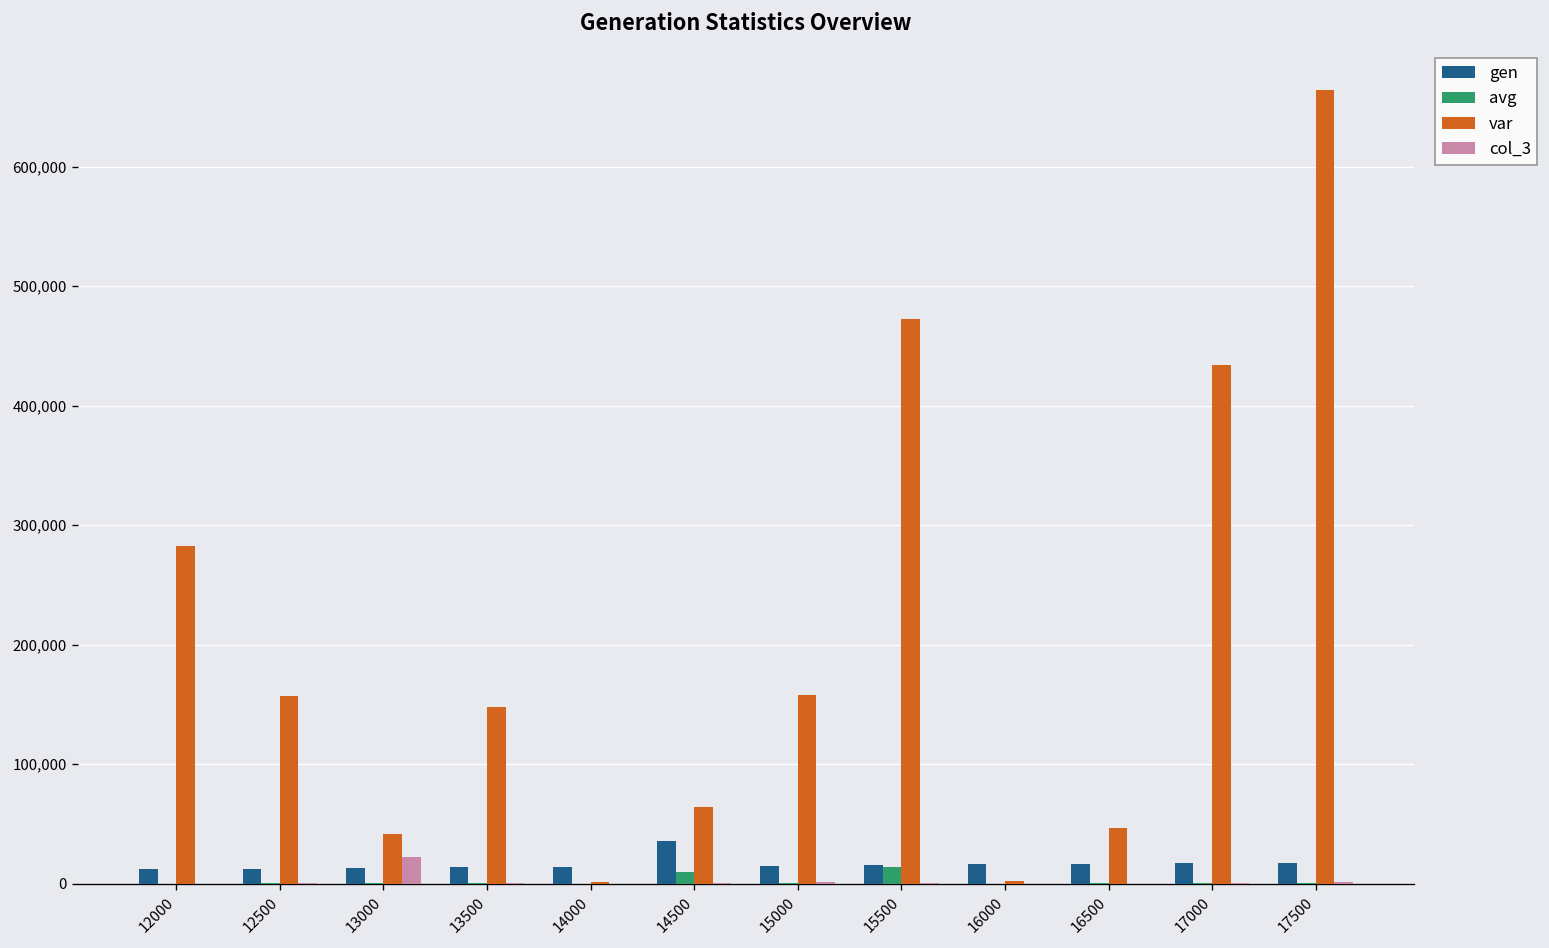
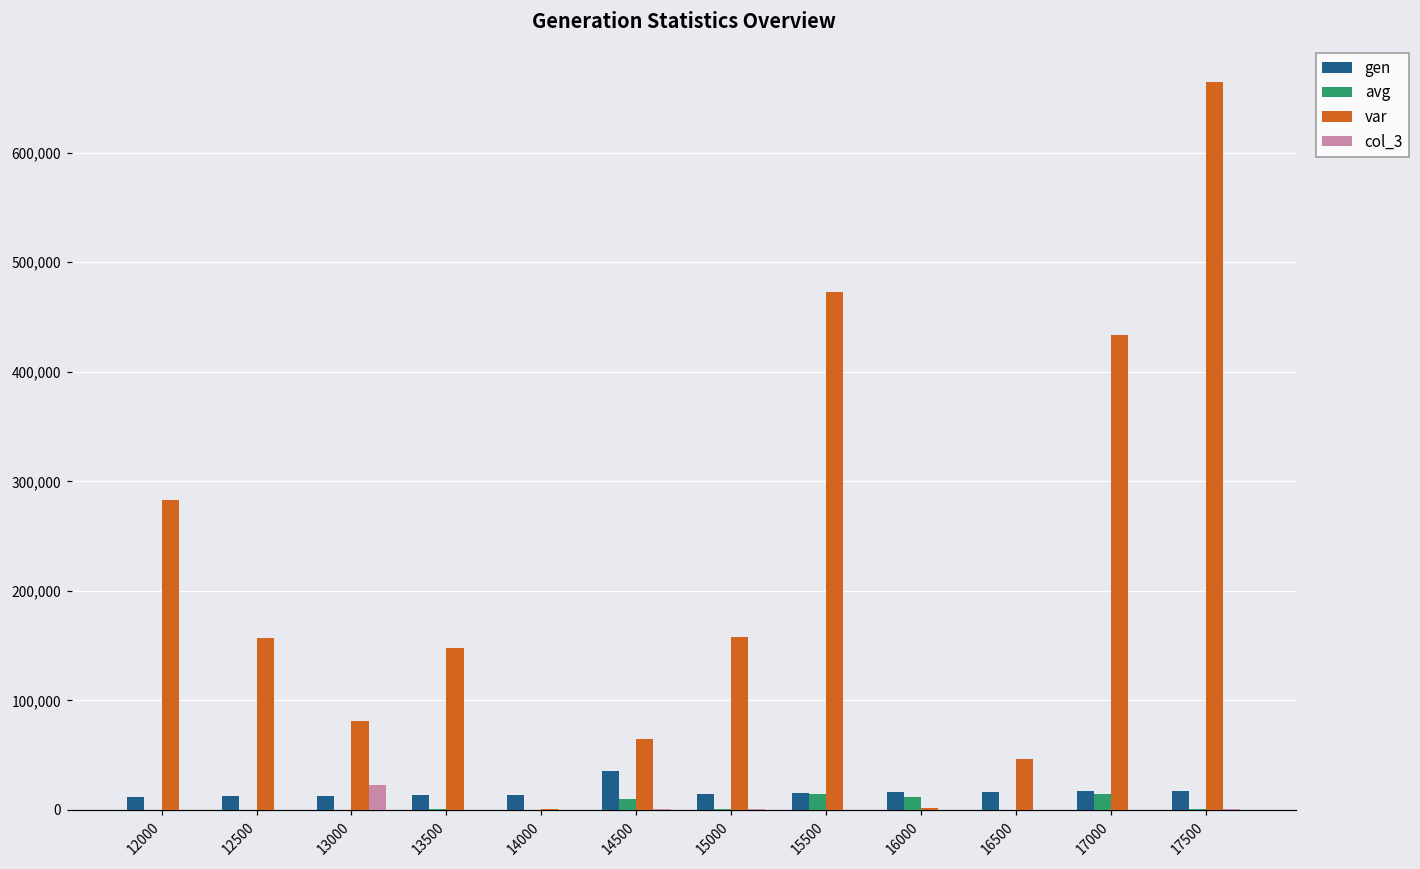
  {
    "gen": {
      "12000": "10,000",
      "12500": "10,000",
      "13000": "10,000",
      "13500": "10,000",
      "14000": "10,000",
      "14500": "40,000",
      "15000": "20,000",
      "15500": "20,000",
      "16000": "20,000",
      "16500": "20,000",
      "17000": "20,000",
      "17500": "20,000"
    },
    "avg": {
      "14500": "10,000",
      "15500": "10,000",
-     "16000": "0",
-     "17000": "0"
+     "16000": "10,000",
+     "17000": "10,000"
    },
    "var": {
      "12000": "280,000",
      "12500": "160,000",
-     "13000": "40,000",
+     "13000": "80,000",
      "13500": "150,000",
      "14500": "60,000",
      "15000": "160,000",
      "15500": "470,000",
      "16500": "50,000",
      "17000": "430,000",
      "17500": "660,000"
    },
    "col_3": {
      "13000": "20,000",
      "16000": "0"
    }
  }
